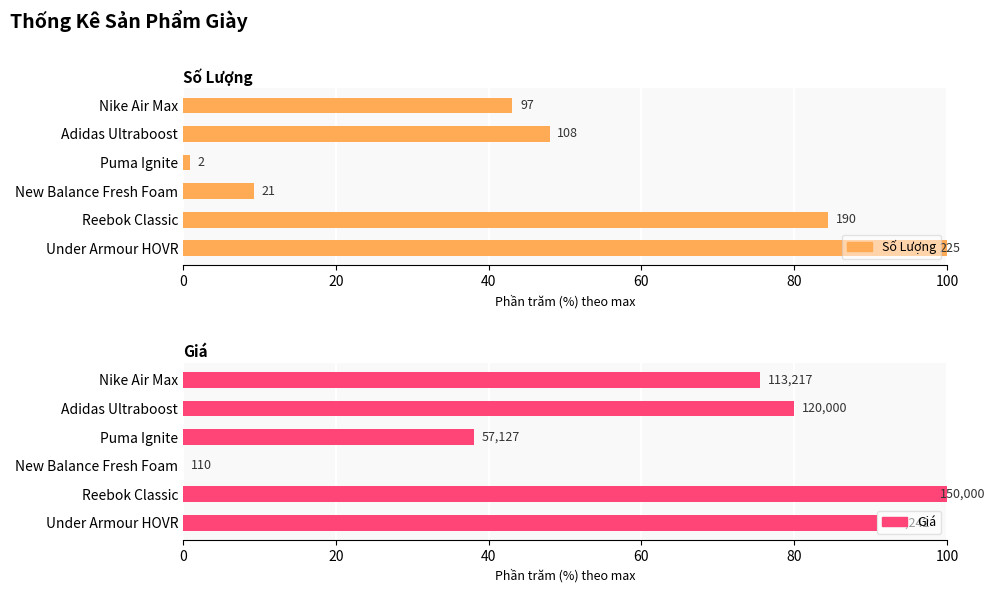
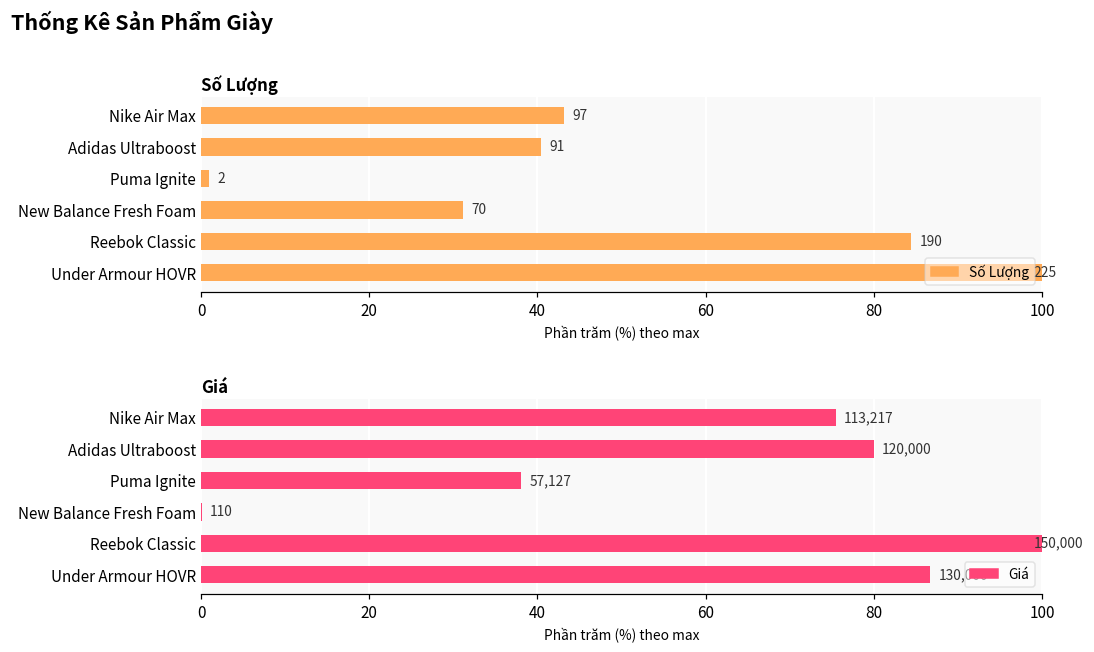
  {
    "Số Lượng": {
-     "Adidas Ultraboost": "108",
-     "New Balance Fresh Foam": "21"
+     "Adidas Ultraboost": "91",
+     "New Balance Fresh Foam": "70"
    },
    "Giá": {
-     "Under Armour HOVR": "136,242"
+     "Under Armour HOVR": "130,000"
    }
  }
